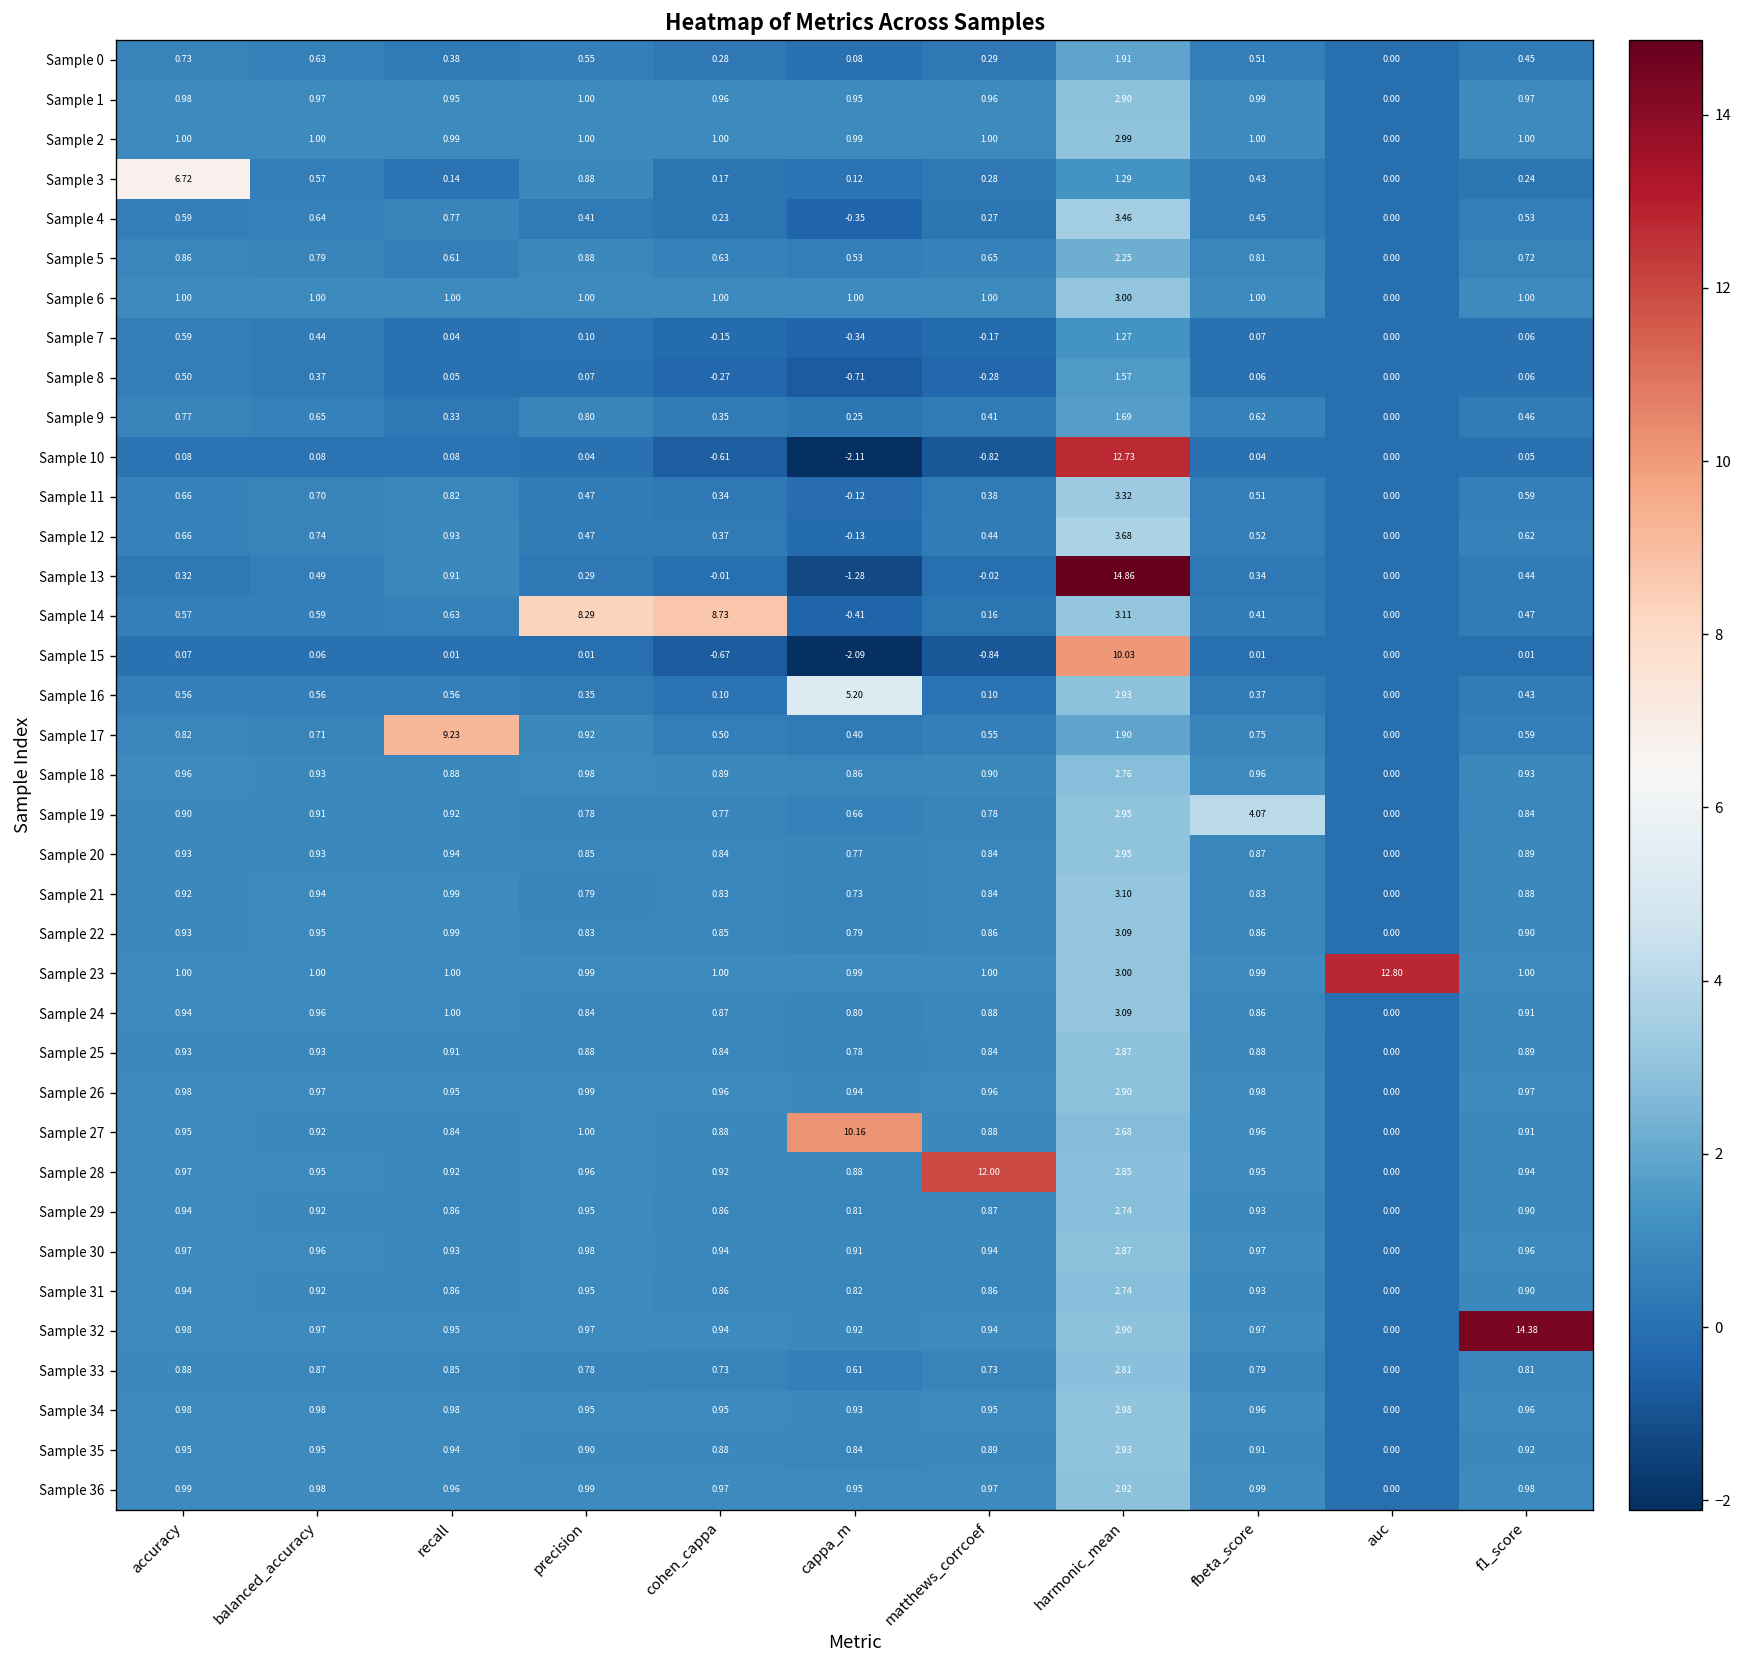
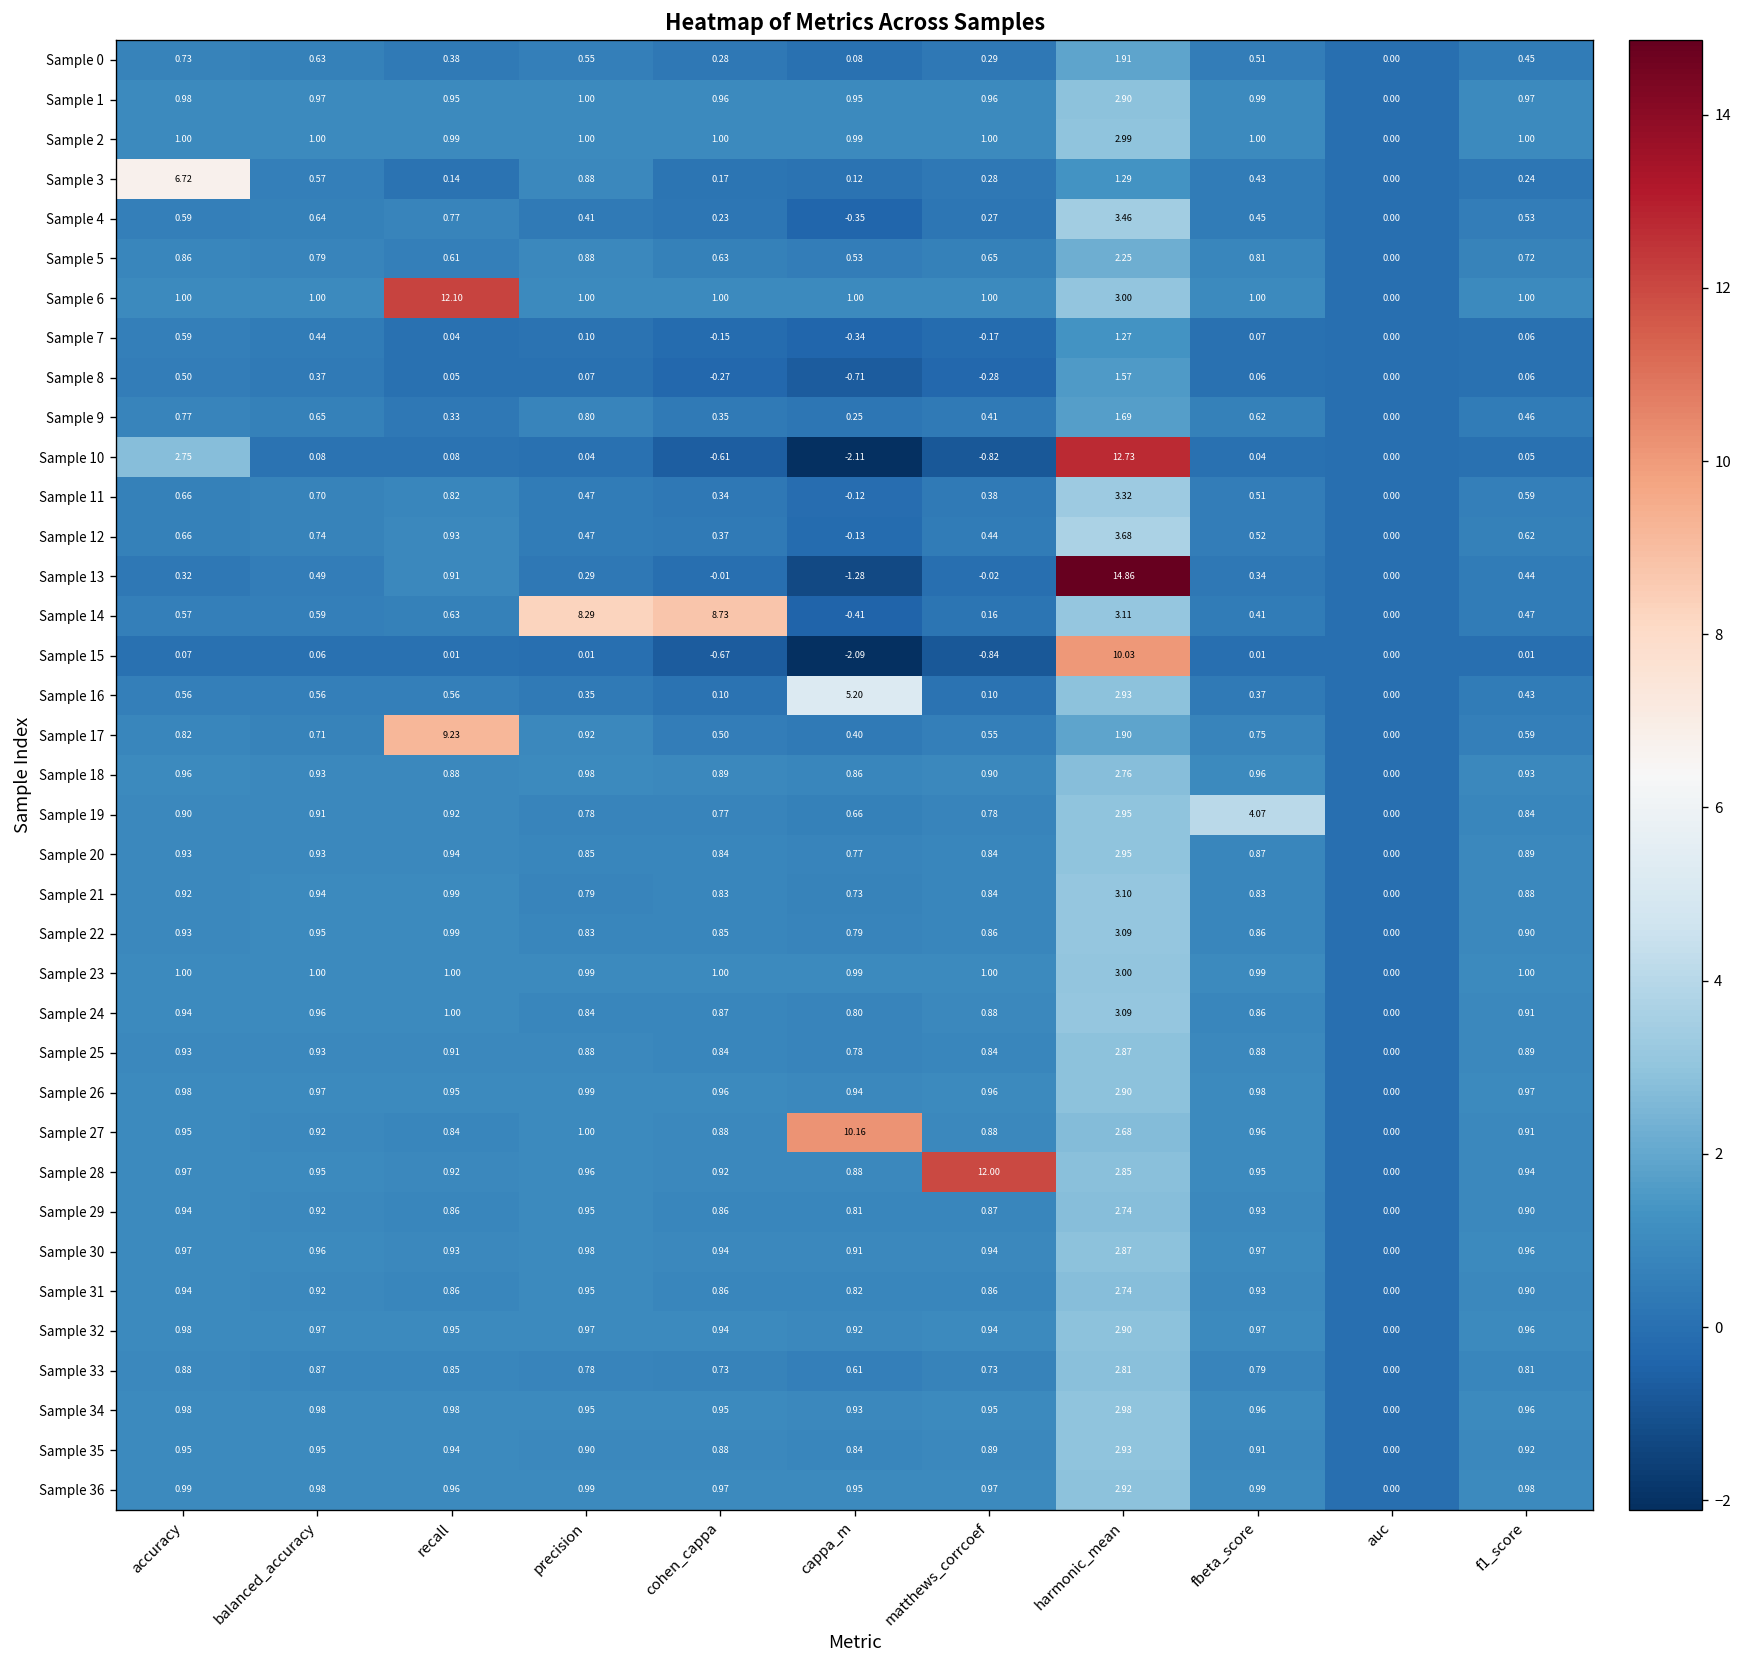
  {
    "Sample 6": {
      "accuracy": 1.00,
      "balanced_accuracy": 1.00,
-     "recall": 1.00,
+     "recall": 12.10,
      "precision": 1.00,
      "cohen_cappa": 1.00,
      "cappa_m": 1.00,
      "matthews_corrcoef": 1.00,
      "harmonic_mean": 3.00,
      "fbeta_score": 1.00,
      "auc": 0.00,
      "f1_score": 1.00
    },
    "Sample 10": {
-     "accuracy": 0.08,
+     "accuracy": 2.75,
      "balanced_accuracy": 0.08,
      "recall": 0.08,
      "precision": 0.04,
      "cohen_cappa": -0.61,
      "cappa_m": -2.11,
      "matthews_corrcoef": -0.82,
      "harmonic_mean": 12.73,
      "fbeta_score": 0.04,
      "auc": 0.00,
      "f1_score": 0.05
    },
    "Sample 23": {
      "accuracy": 1.00,
      "balanced_accuracy": 1.00,
      "recall": 1.00,
      "precision": 0.99,
      "cohen_cappa": 1.00,
      "cappa_m": 0.99,
      "matthews_corrcoef": 1.00,
      "harmonic_mean": 3.00,
      "fbeta_score": 0.99,
-     "auc": 12.80,
+     "auc": 0.00,
      "f1_score": 1.00
    },
    "Sample 32": {
      "accuracy": 0.98,
      "balanced_accuracy": 0.97,
      "recall": 0.95,
      "precision": 0.97,
      "cohen_cappa": 0.94,
      "cappa_m": 0.92,
      "matthews_corrcoef": 0.94,
      "harmonic_mean": 2.90,
      "fbeta_score": 0.97,
      "auc": 0.00,
-     "f1_score": 14.38
+     "f1_score": 0.96
    }
  }
